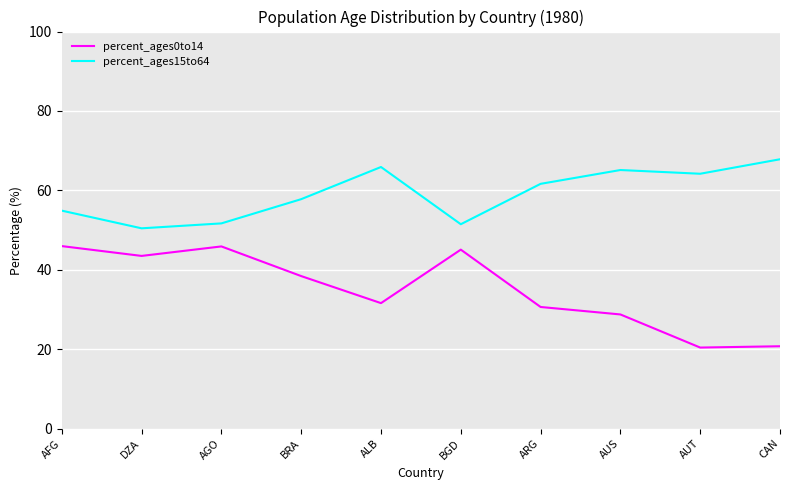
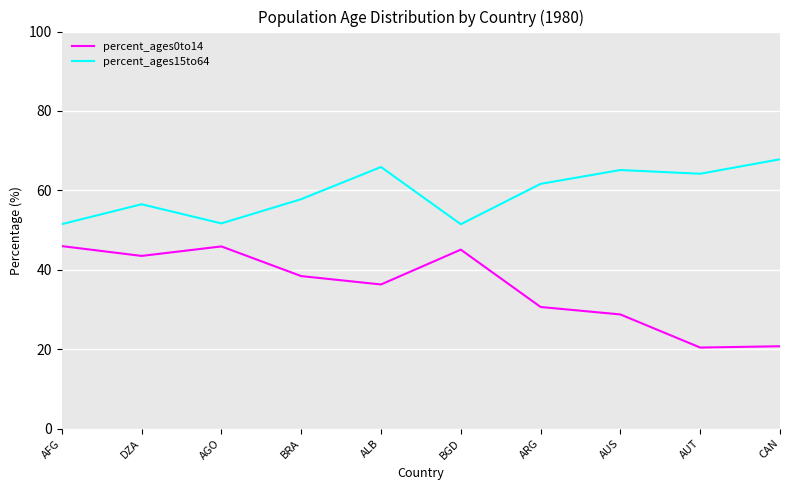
  {
    "percent_ages0to14": {
      "AFG": 46,
      "DZA": 44,
      "AGO": 46,
      "BRA": 38,
-     "ALB": 32,
+     "ALB": 36,
      "BGD": 45,
      "ARG": 31,
      "AUS": 29,
      "AUT": 20,
      "CAN": 21
    },
    "percent_ages15to64": {
-     "AFG": 55,
-     "DZA": 50,
+     "AFG": 52,
+     "DZA": 57,
      "AGO": 52,
      "BRA": 58,
      "ALB": 66,
      "BGD": 51,
      "ARG": 62,
      "AUS": 65,
      "AUT": 64,
      "CAN": 68
    }
  }
